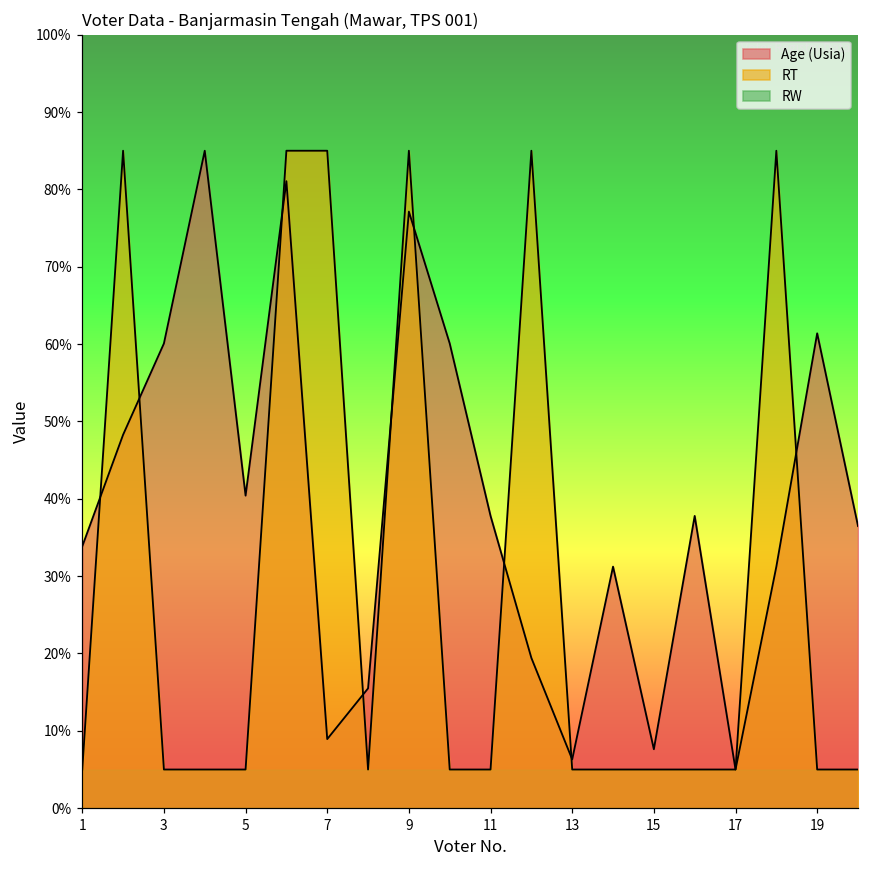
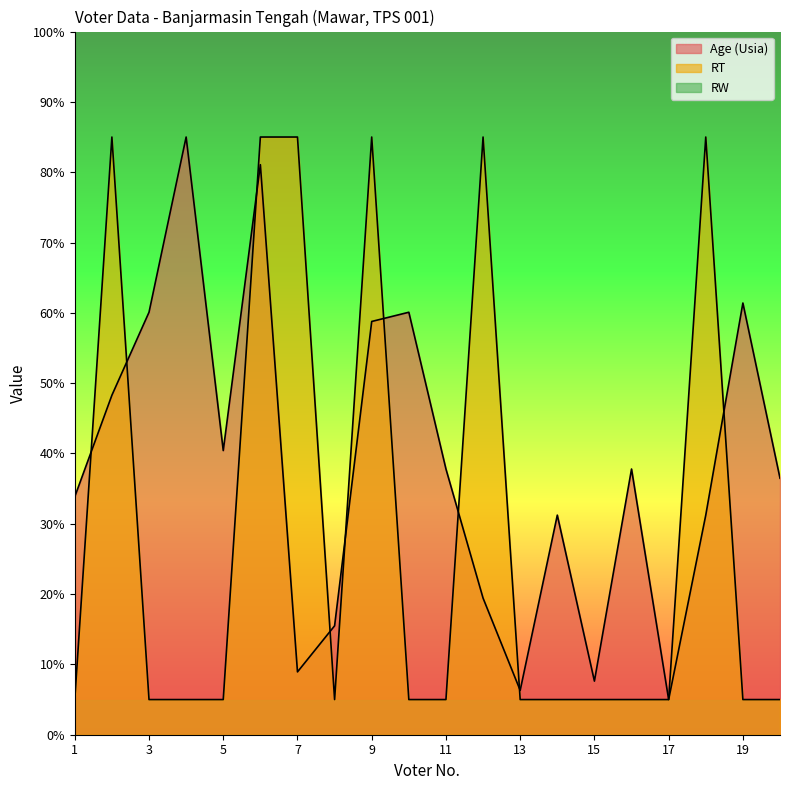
  {
    "Age (Usia)": {
      "1": "34%",
      "3": "60%",
      "5": "40%",
      "7": "9%",
-     "9": "77%",
+     "9": "59%",
      "11": "38%",
      "13": "6%",
      "15": "8%",
      "19": "61%"
    },
    "RT": {
      "1": "5%",
      "3": "5%",
      "5": "5%",
      "7": "85%",
      "9": "85%",
      "11": "5%",
      "13": "5%",
      "15": "5%",
      "19": "5%"
    }
  }
